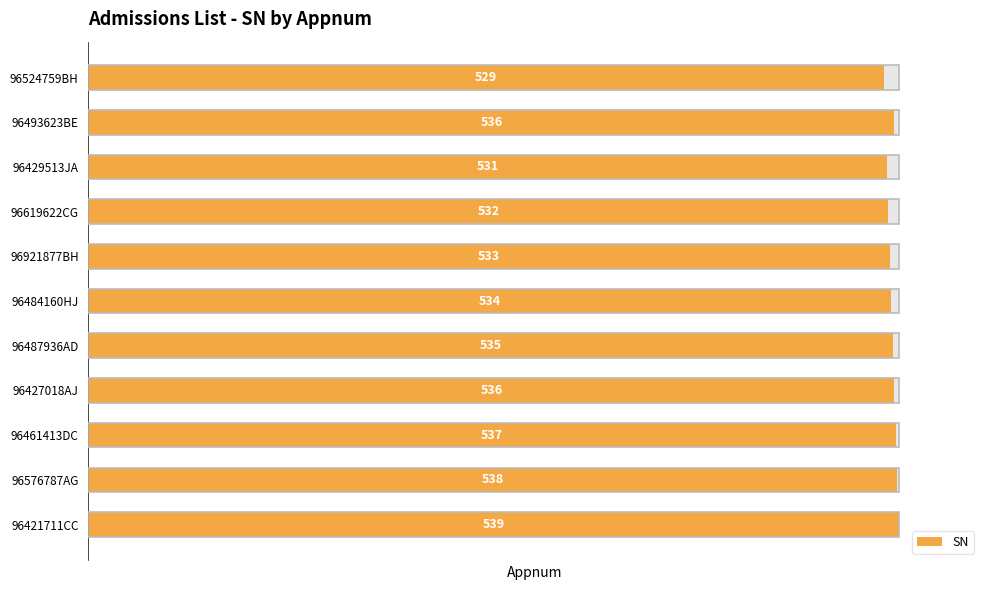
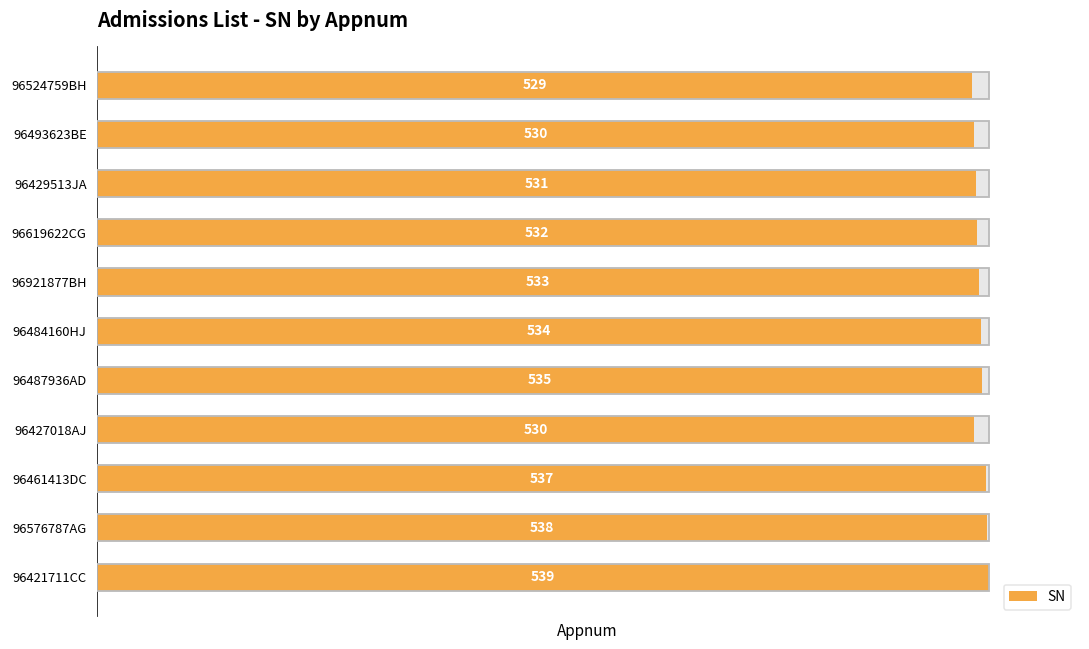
  {
    "SN": {
-     "96493623BE": 536,
-     "96427018AJ": 536
+     "96493623BE": 530,
+     "96427018AJ": 530
    }
  }
